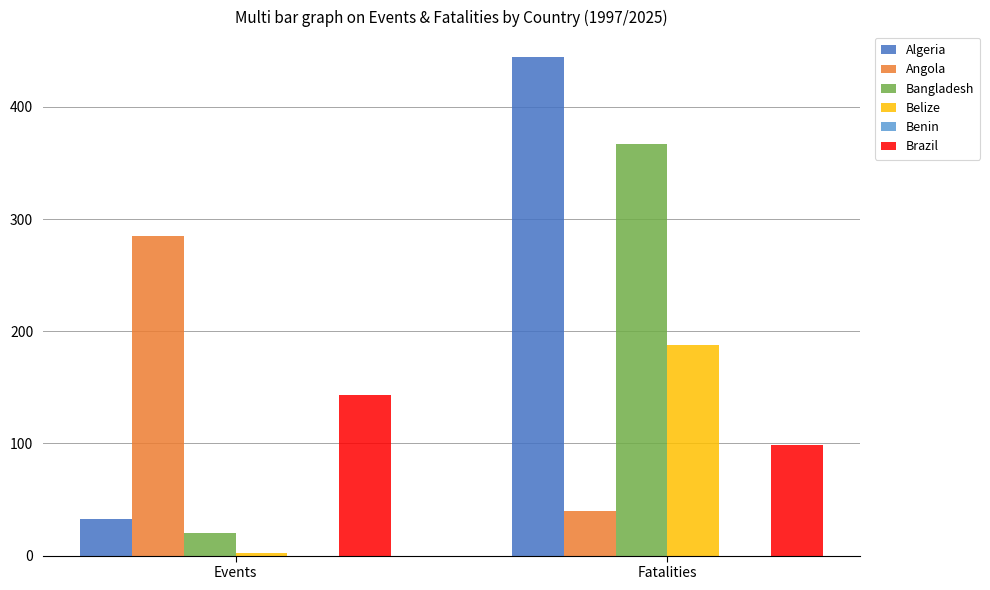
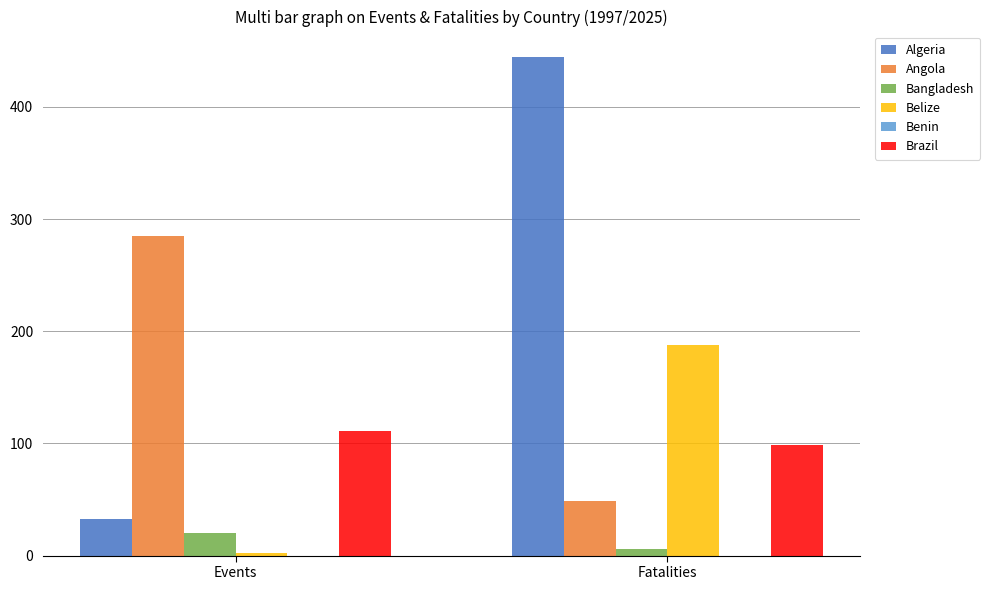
  {
    "Angola": {
      "Events": 285,
-     "Fatalities": 40
+     "Fatalities": 49
    },
    "Bangladesh": {
      "Events": 20,
-     "Fatalities": 367
+     "Fatalities": 6
    },
    "Belize": {
      "Fatalities": 188
    },
    "Brazil": {
-     "Events": 143,
+     "Events": 111,
      "Fatalities": 99
    }
  }
